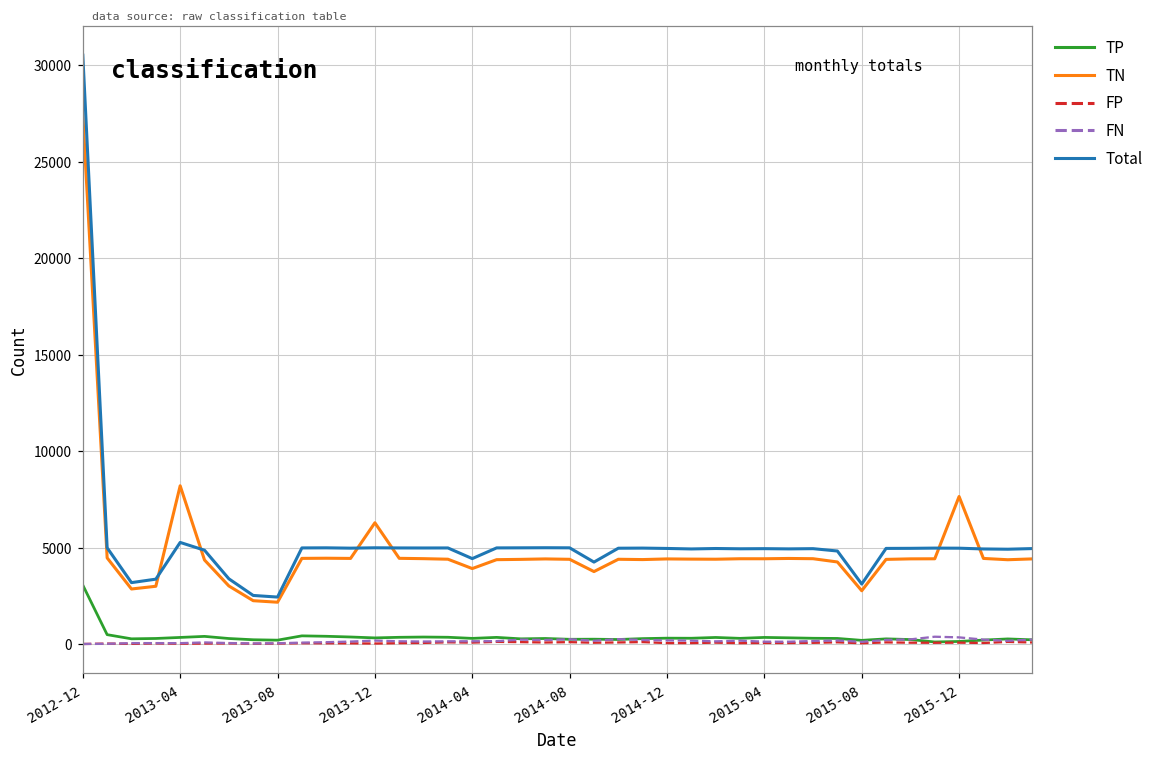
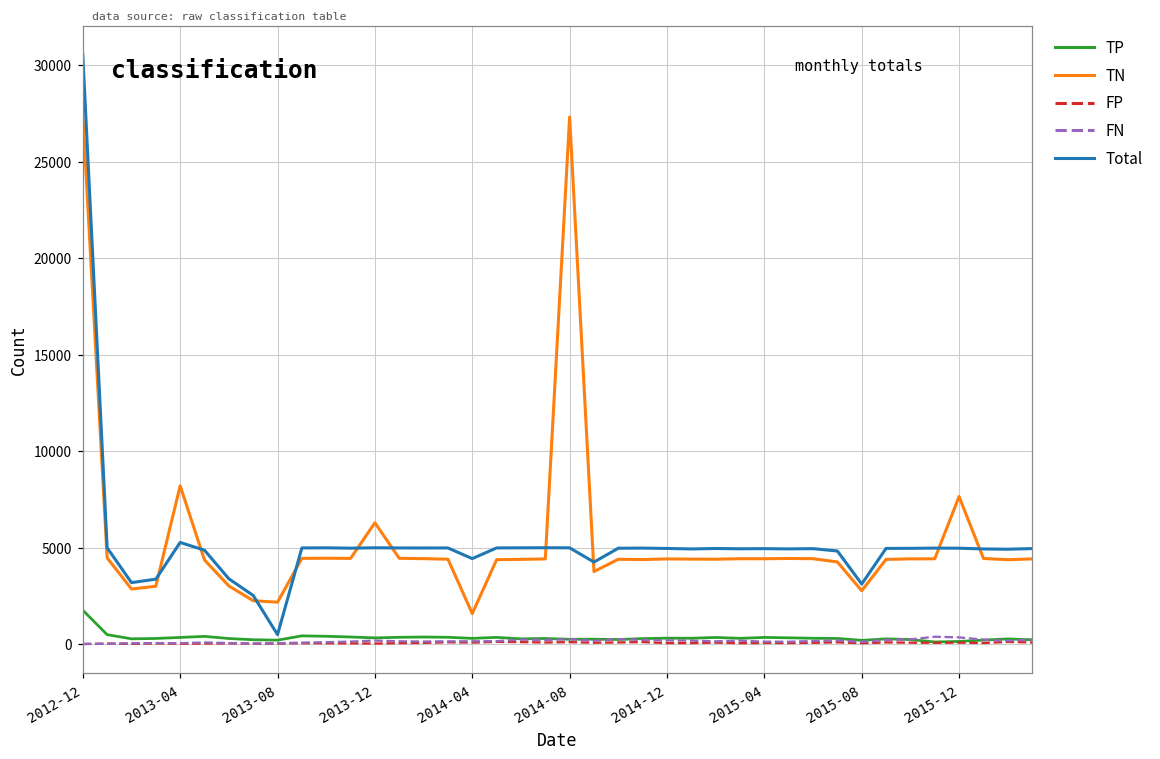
  {
    "TP": {
-     "2012-12": 3100,
+     "2012-12": 1800,
      "2013-04": 300,
      "2013-08": 200,
      "2014-04": 300,
      "2015-04": 300
    },
    "TN": {
      "2012-12": 27500,
      "2013-04": 8200,
      "2013-08": 2200,
      "2013-12": 6300,
-     "2014-04": 3900,
-     "2014-08": 4400,
+     "2014-04": 1600,
+     "2014-08": 27300,
      "2014-12": 4400,
      "2015-04": 4400,
      "2015-08": 2800,
      "2015-12": 7600
    },
    "FP": {
      "2013-12": 0,
      "2014-08": 100
    },
    "FN": {
      "2015-12": 300
    },
    "Total": {
      "2012-12": 30500,
      "2013-04": 5300,
-     "2013-08": 2400,
+     "2013-08": 500,
      "2013-12": 5000,
      "2014-04": 4400,
      "2014-08": 5000,
      "2014-12": 5000,
      "2015-04": 4900,
      "2015-08": 3100,
      "2015-12": 5000
    }
  }
